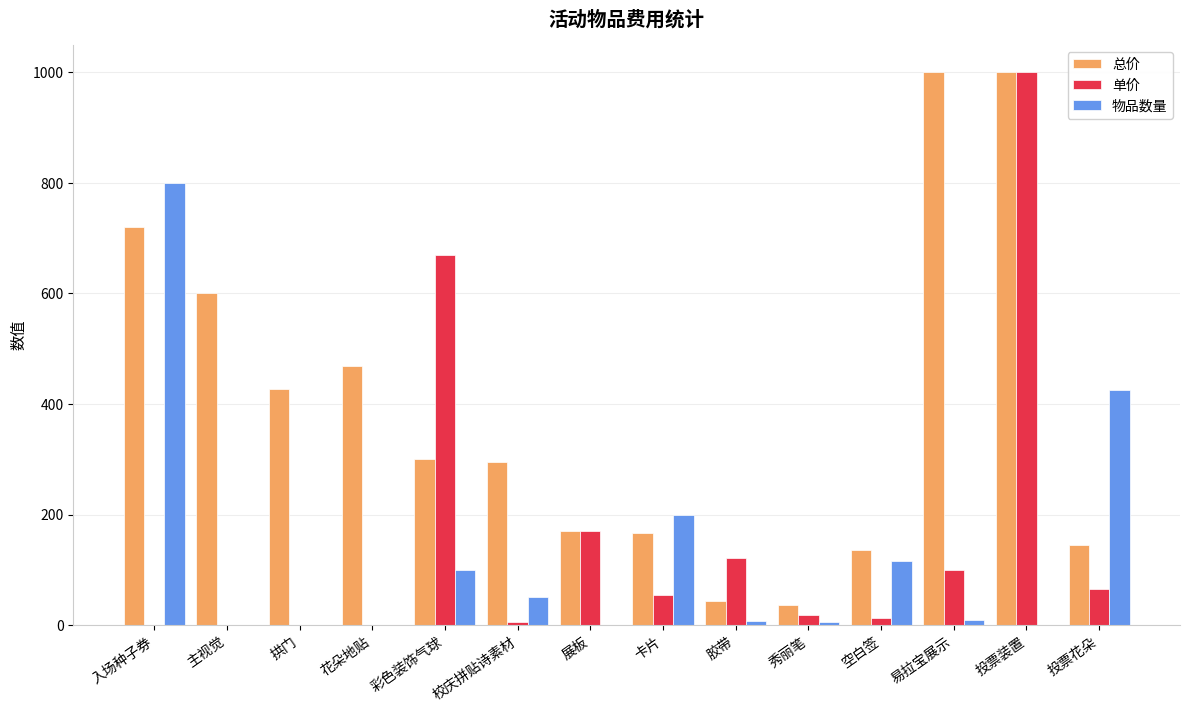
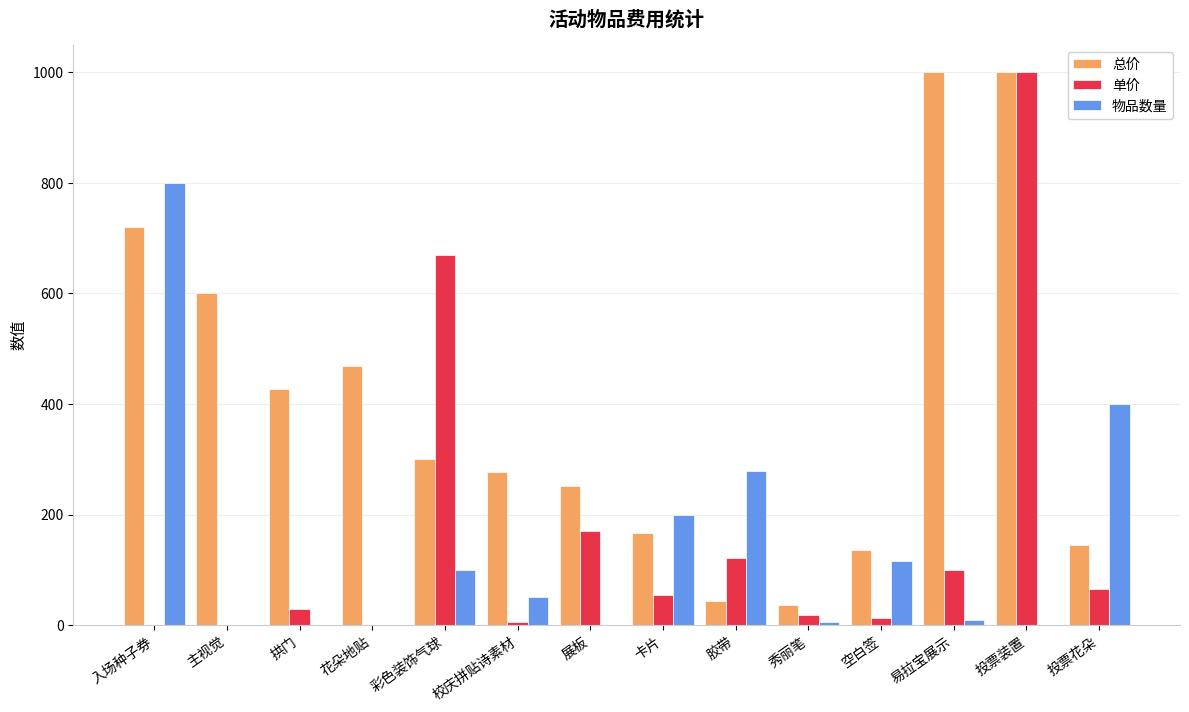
  {
    "总价": {
      "入场种子券": 720,
      "主视觉": 600,
      "拱门": 430,
      "花朵地贴": 470,
      "彩色装饰气球": 300,
-     "校庆拼贴诗素材": 300,
-     "展板": 170,
+     "校庆拼贴诗素材": 280,
+     "展板": 250,
      "卡片": 170,
      "胶带": 40,
      "秀丽笔": 40,
      "空白签": 140,
      "易拉宝展示": 1000,
      "投票装置": 1000,
      "投票花朵": 140
    },
    "单价": {
      "主视觉": 0,
-     "拱门": 0,
+     "拱门": 30,
      "彩色装饰气球": 670,
      "校庆拼贴诗素材": 10,
      "展板": 170,
      "卡片": 60,
      "胶带": 120,
      "秀丽笔": 20,
      "空白签": 10,
      "易拉宝展示": 100,
      "投票装置": 1000,
      "投票花朵": 70
    },
    "物品数量": {
      "入场种子券": 800,
      "主视觉": 0,
      "彩色装饰气球": 100,
      "校庆拼贴诗素材": 50,
      "卡片": 200,
-     "胶带": 10,
+     "胶带": 280,
      "秀丽笔": 10,
      "空白签": 120,
      "易拉宝展示": 10,
-     "投票花朵": 430
+     "投票花朵": 400
    }
  }
